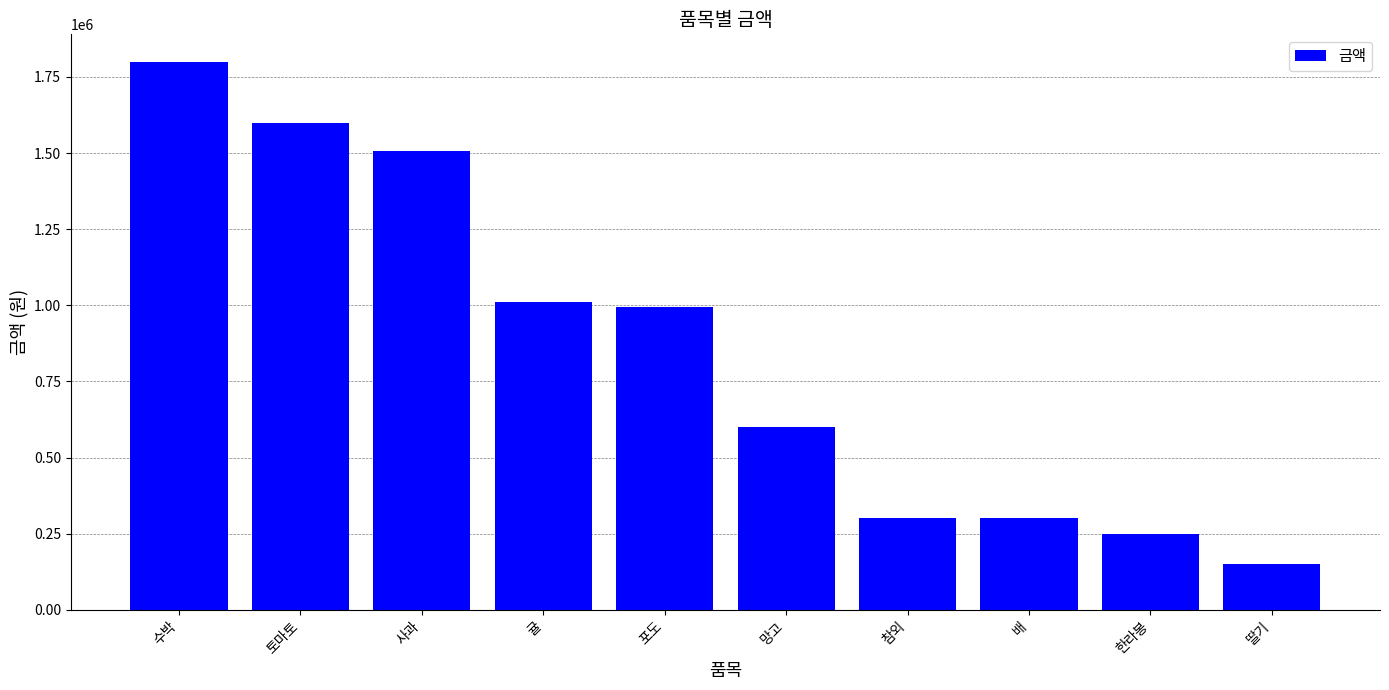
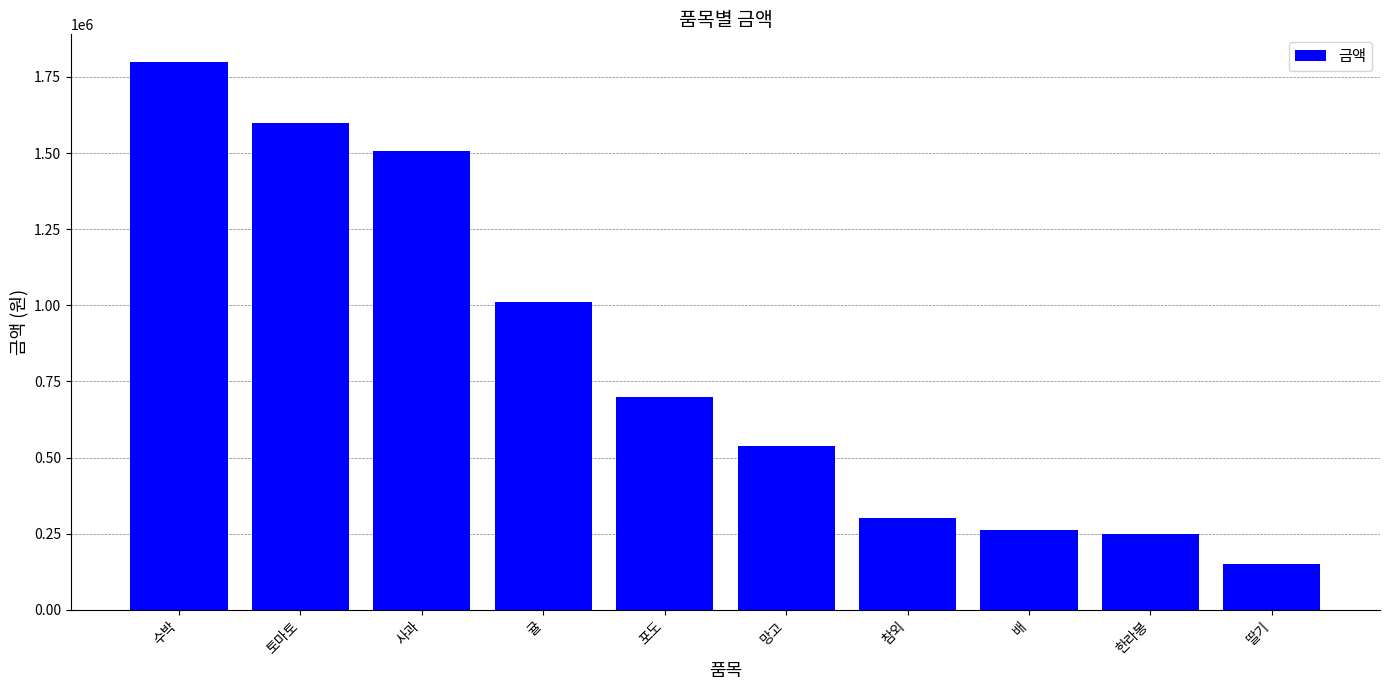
  {
    "수박": 1800000,
    "토마토": 1600000,
    "사과": 1510000,
    "귤": 1010000,
-   "포도": 990000,
-   "망고": 600000,
+   "포도": 700000,
+   "망고": 540000,
    "참외": 300000,
-   "배": 300000,
+   "배": 260000,
    "한라봉": 250000,
    "딸기": 150000
  }
